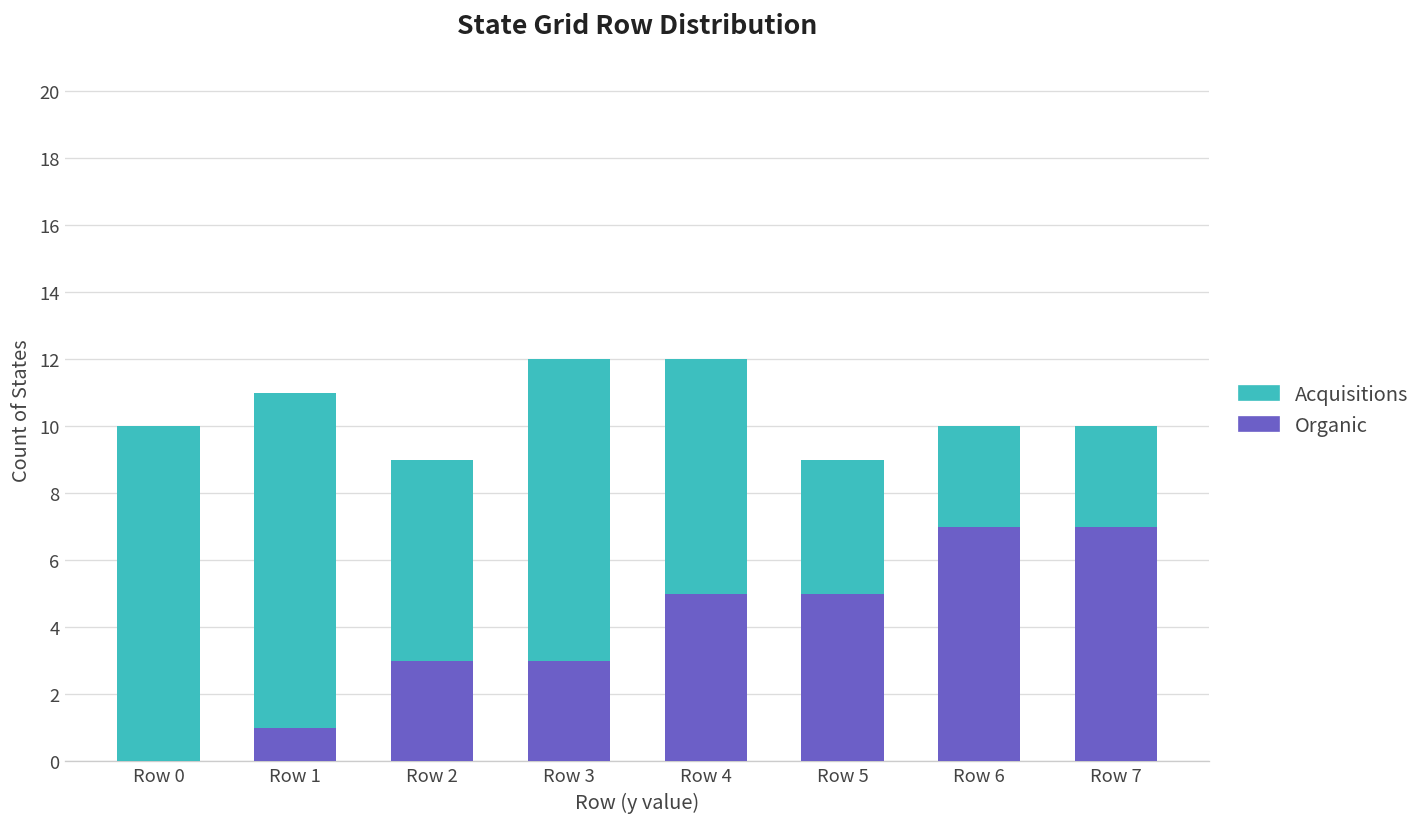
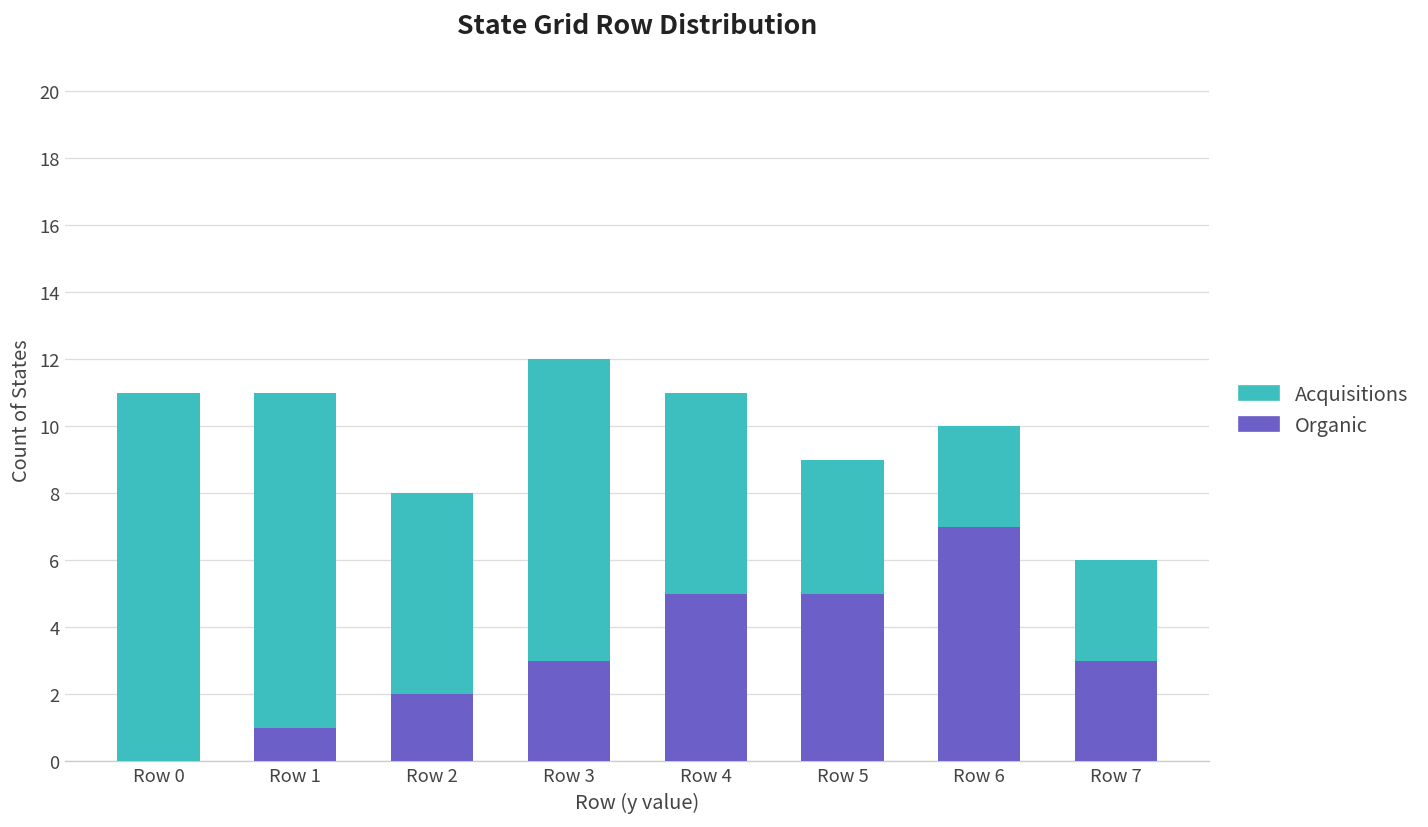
  {
    "Organic": {
      "Row 0": 0,
      "Row 1": 1,
-     "Row 2": 3,
+     "Row 2": 2,
      "Row 3": 3,
      "Row 4": 5,
      "Row 5": 5,
      "Row 6": 7,
-     "Row 7": 7
+     "Row 7": 3
    },
    "Acquisitions": {
-     "Row 0": 10,
+     "Row 0": 11,
      "Row 1": 10,
      "Row 2": 6,
      "Row 3": 9,
-     "Row 4": 7,
+     "Row 4": 6,
      "Row 5": 4,
      "Row 6": 3,
      "Row 7": 3
    }
  }
